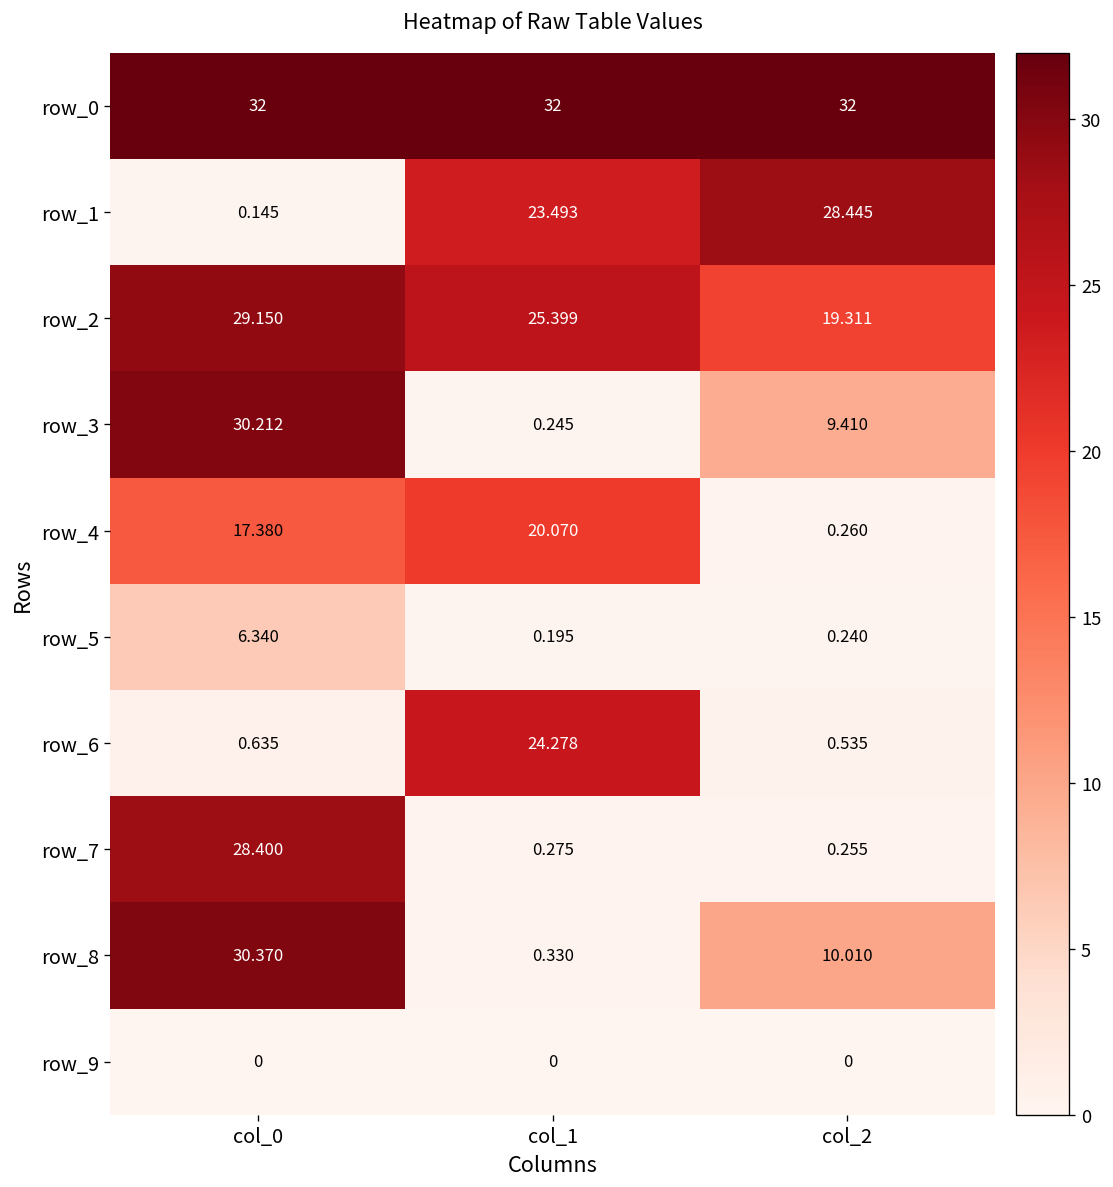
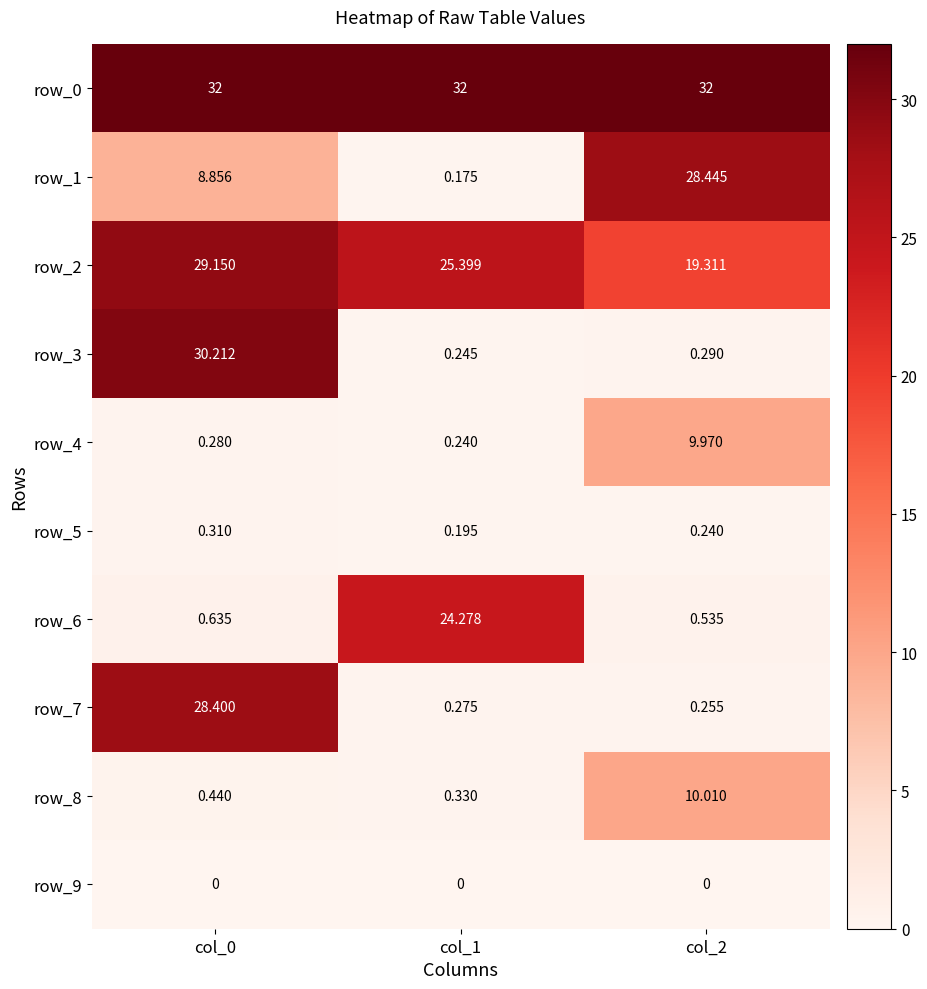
  {
    "row_0": {
      "col_0": 32,
      "col_1": 32,
      "col_2": 32
    },
    "row_1": {
-     "col_0": 0.145,
-     "col_1": 23.493,
+     "col_0": 8.856,
+     "col_1": 0.175,
      "col_2": 28.445
    },
    "row_2": {
      "col_0": 29.150,
      "col_1": 25.399,
      "col_2": 19.311
    },
    "row_3": {
      "col_0": 30.212,
      "col_1": 0.245,
-     "col_2": 9.410
+     "col_2": 0.290
    },
    "row_4": {
-     "col_0": 17.380,
-     "col_1": 20.070,
-     "col_2": 0.260
+     "col_0": 0.280,
+     "col_1": 0.240,
+     "col_2": 9.970
    },
    "row_5": {
-     "col_0": 6.340,
+     "col_0": 0.310,
      "col_1": 0.195,
      "col_2": 0.240
    },
    "row_6": {
      "col_0": 0.635,
      "col_1": 24.278,
      "col_2": 0.535
    },
    "row_7": {
      "col_0": 28.400,
      "col_1": 0.275,
      "col_2": 0.255
    },
    "row_8": {
-     "col_0": 30.370,
+     "col_0": 0.440,
      "col_1": 0.330,
      "col_2": 10.010
    },
    "row_9": {
      "col_0": 0,
      "col_1": 0,
      "col_2": 0
    }
  }
